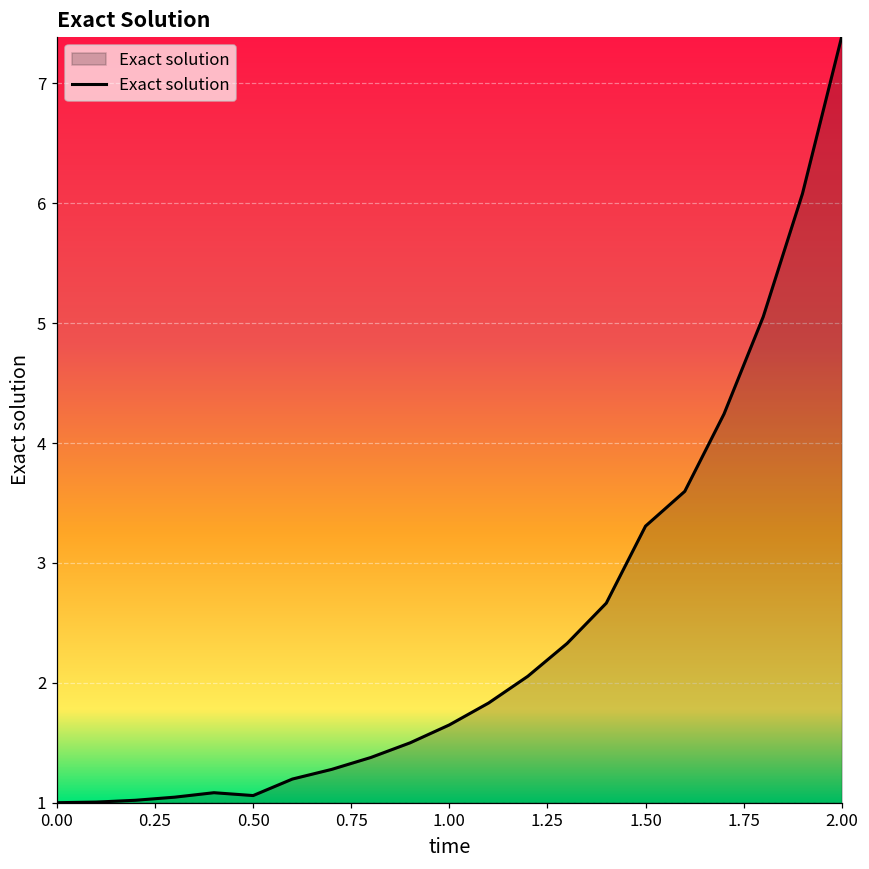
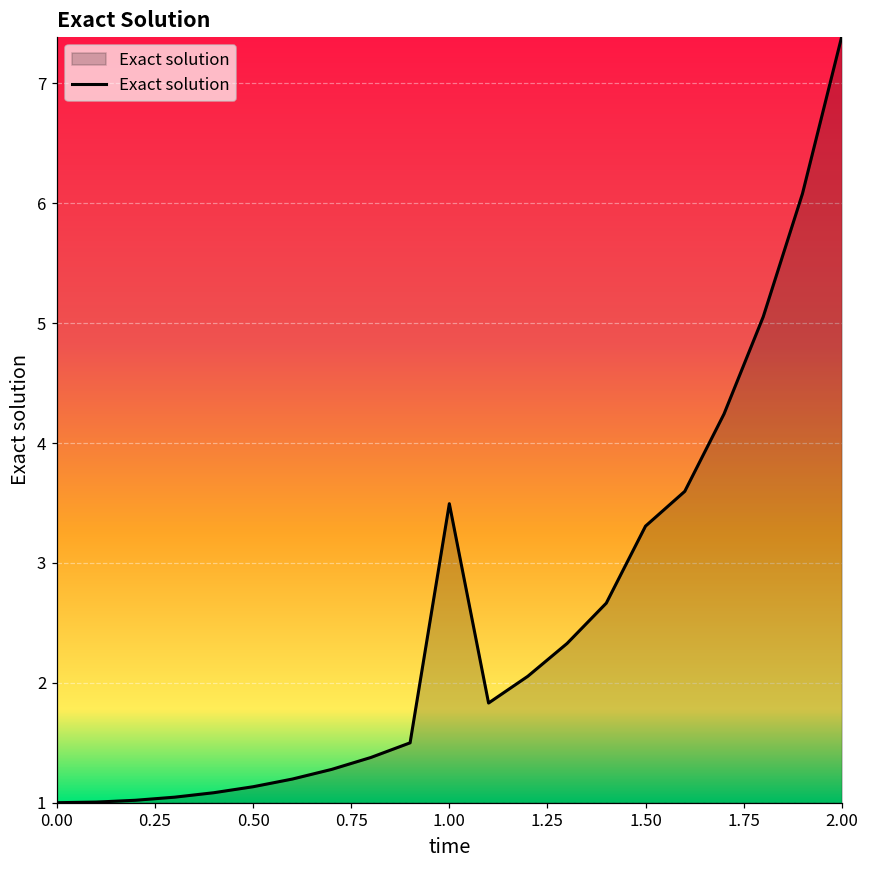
  {
    "0.00": 1.00,
-   "0.50": 1.06,
-   "1.00": 1.65,
+   "0.50": 1.13,
+   "1.00": 3.49,
    "1.50": 3.31,
    "2.00": 7.39
  }
